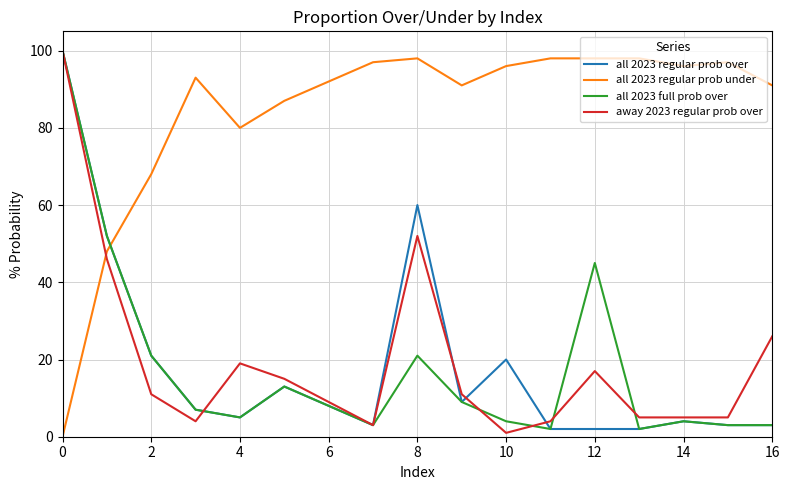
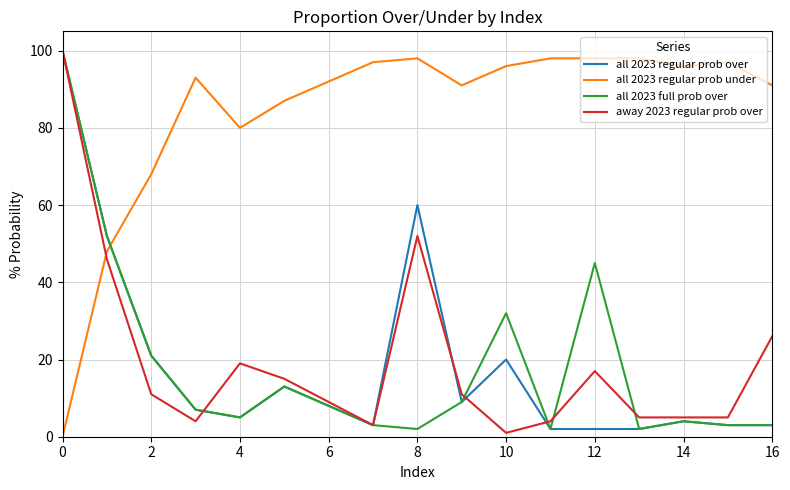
  {
    "all 2023 regular prob over": {
      "8": 60,
      "10": 20,
      "12": 2
    },
    "all 2023 regular prob under": {
      "0": 0,
      "2": 68,
      "4": 80,
      "6": 92,
      "8": 98,
      "10": 96,
      "16": 91
    },
    "all 2023 full prob over": {
-     "8": 21,
-     "10": 4,
+     "8": 2,
+     "10": 32,
      "12": 45
    },
    "away 2023 regular prob over": {
      "2": 11,
      "4": 19,
      "6": 9,
      "8": 52,
      "10": 1,
      "12": 17,
      "14": 5,
      "16": 26
    }
  }
